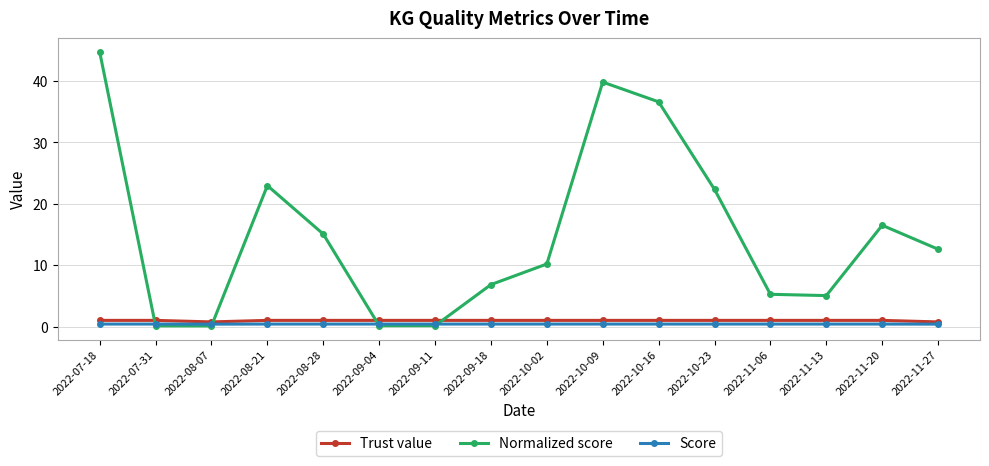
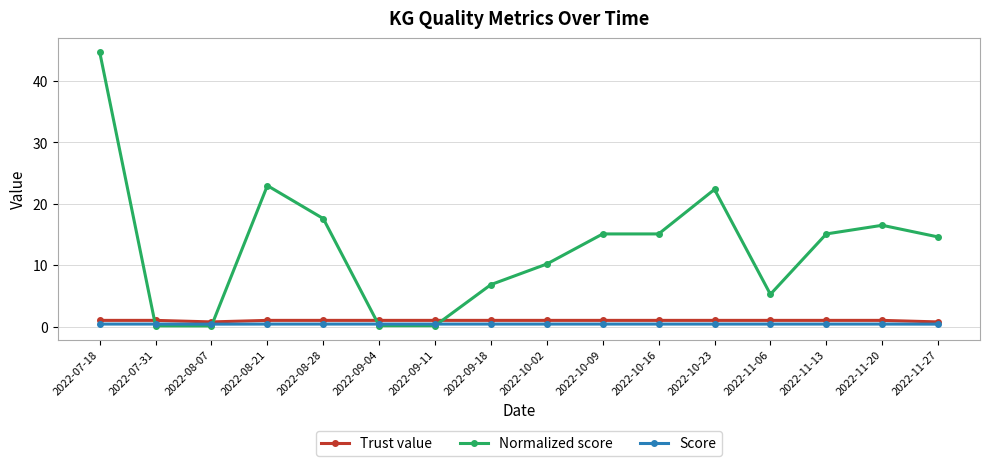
  {
    "Trust value": {
      "2022-07-18": 1,
      "2022-07-31": 1,
      "2022-08-21": 1,
      "2022-08-28": 1,
      "2022-09-04": 1,
      "2022-09-11": 1,
      "2022-09-18": 1,
      "2022-10-02": 1,
      "2022-10-09": 1,
      "2022-10-16": 1,
      "2022-10-23": 1,
      "2022-11-06": 1,
      "2022-11-13": 1,
      "2022-11-20": 1
    },
    "Normalized score": {
      "2022-07-18": 45,
      "2022-08-21": 23,
-     "2022-08-28": 15,
+     "2022-08-28": 18,
      "2022-09-18": 7,
      "2022-10-02": 10,
-     "2022-10-09": 40,
-     "2022-10-16": 37,
+     "2022-10-09": 15,
+     "2022-10-16": 15,
      "2022-10-23": 22,
      "2022-11-06": 5,
-     "2022-11-13": 5,
+     "2022-11-13": 15,
      "2022-11-20": 17,
-     "2022-11-27": 13
+     "2022-11-27": 15
    },
    "Score": {
      "2022-07-18": 0,
      "2022-08-21": 0,
      "2022-08-28": 0,
      "2022-09-18": 0,
      "2022-10-02": 0,
      "2022-10-09": 0,
      "2022-10-16": 0,
      "2022-10-23": 0,
      "2022-11-06": 0,
      "2022-11-13": 0,
      "2022-11-20": 0
    }
  }
